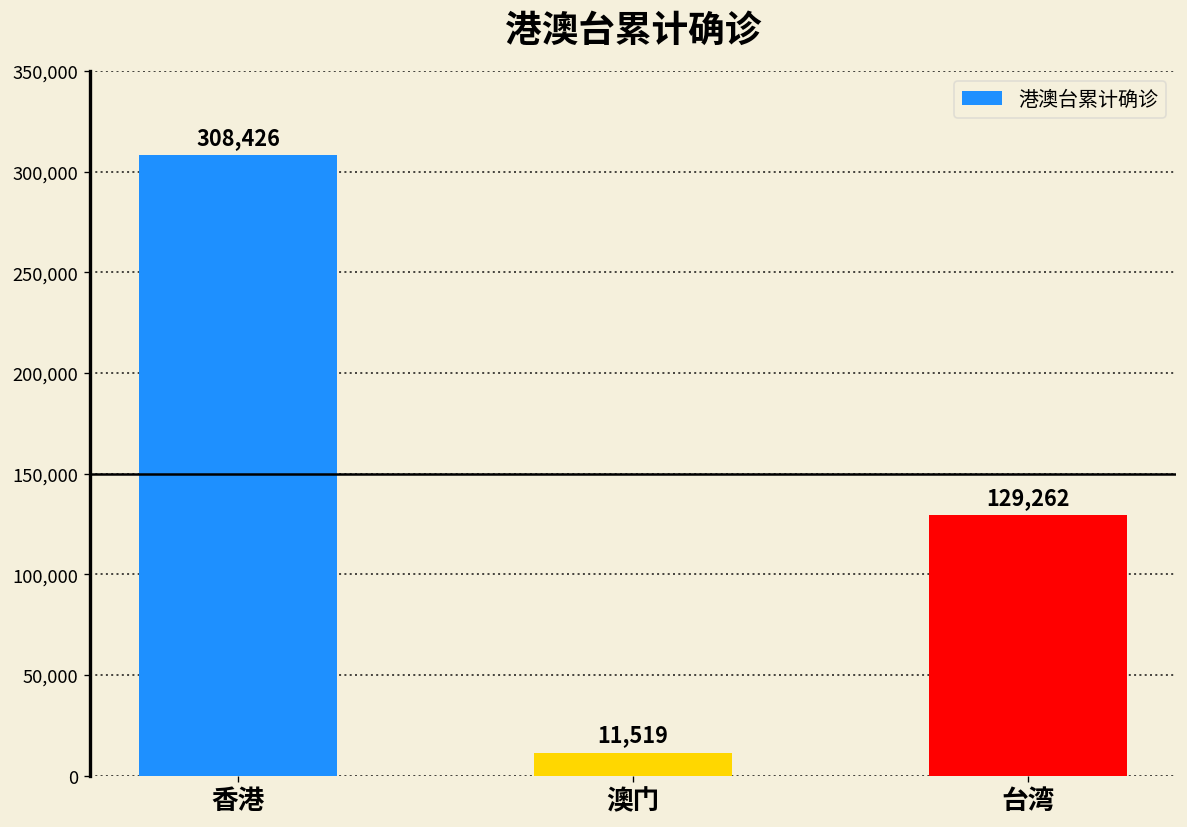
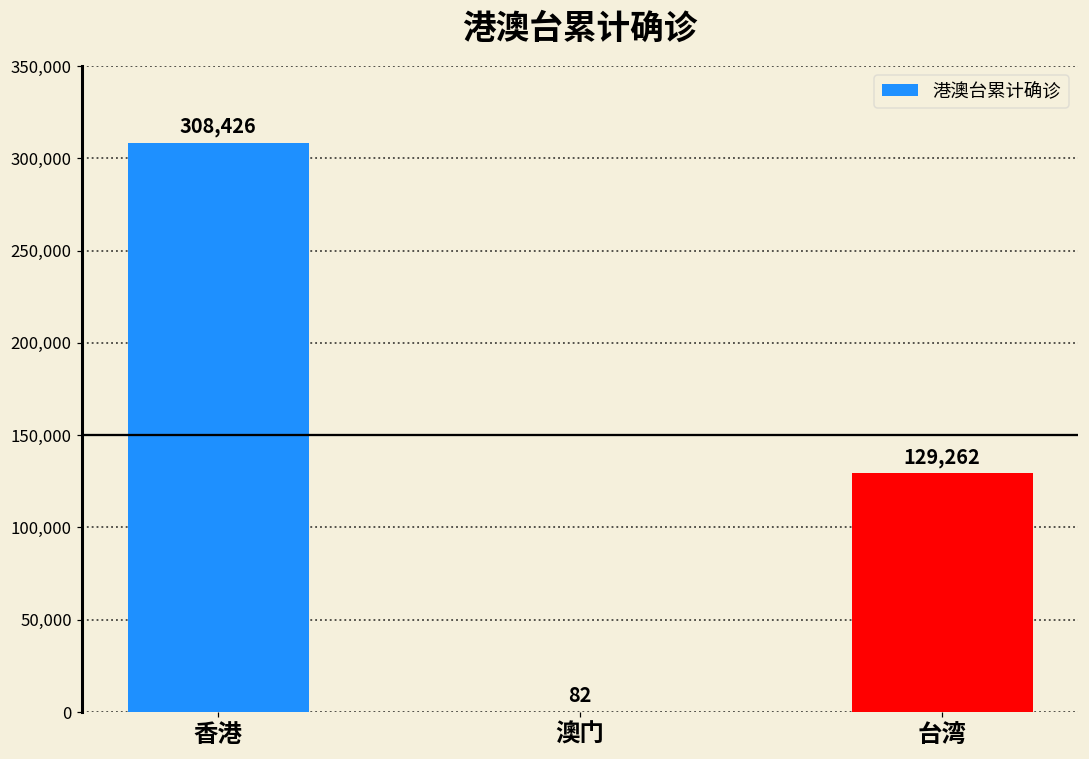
  {
    "香港": "308,426",
-   "澳门": "11,519",
+   "澳门": "82",
    "台湾": "129,262"
  }
